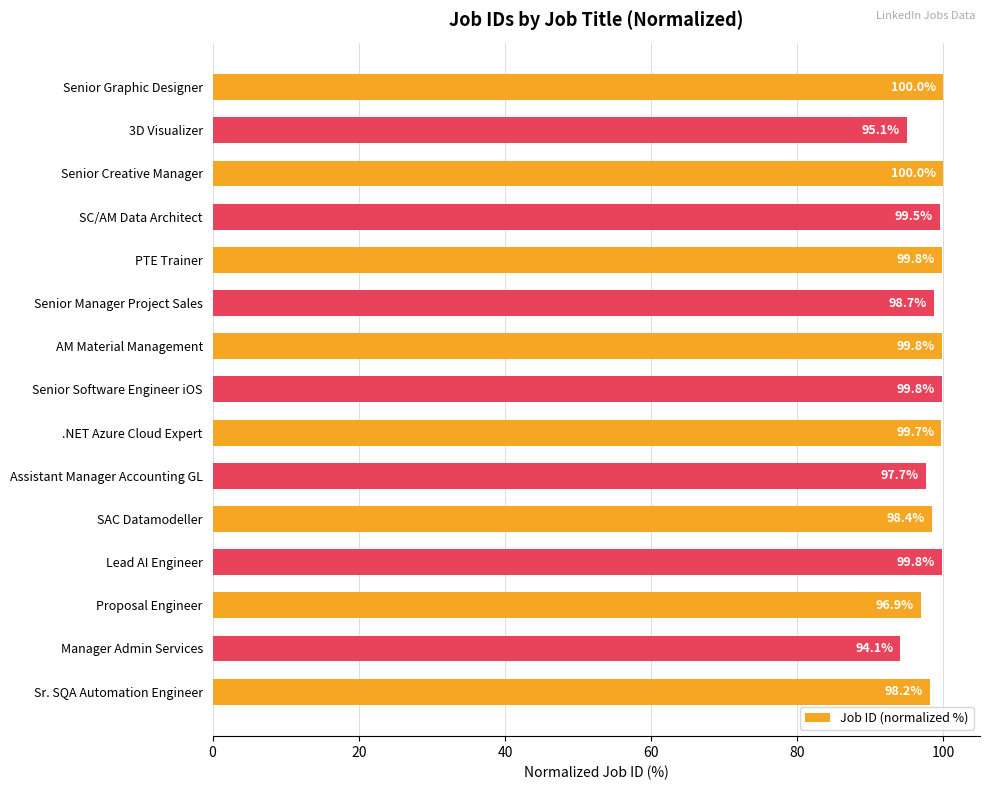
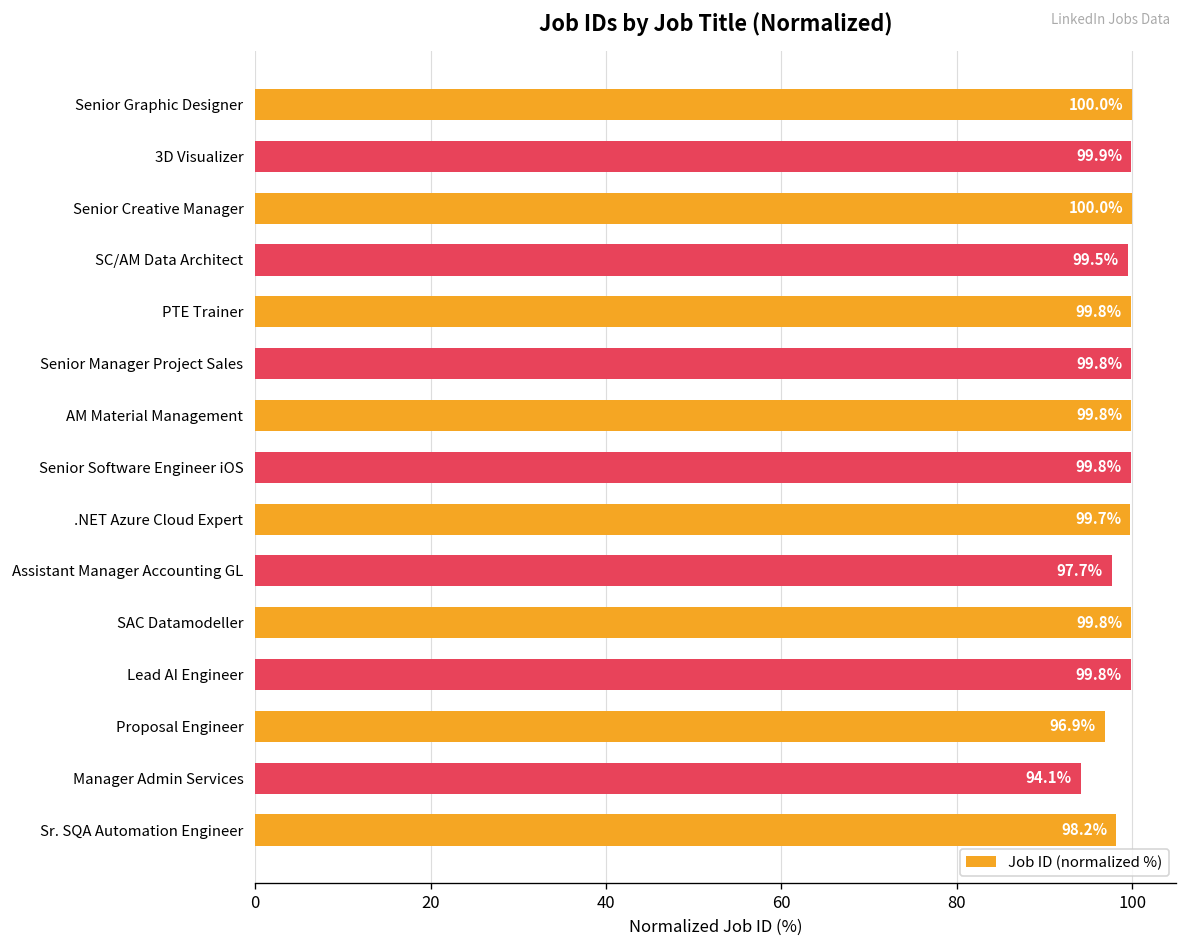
  {
    "Senior Graphic Designer": "100.0%",
-   "3D Visualizer": "95.1%",
+   "3D Visualizer": "99.9%",
    "Senior Creative Manager": "100.0%",
    "SC/AM Data Architect": "99.5%",
    "PTE Trainer": "99.8%",
-   "Senior Manager Project Sales": "98.7%",
+   "Senior Manager Project Sales": "99.8%",
    "AM Material Management": "99.8%",
    "Senior Software Engineer iOS": "99.8%",
    ".NET Azure Cloud Expert": "99.7%",
    "Assistant Manager Accounting GL": "97.7%",
-   "SAC Datamodeller": "98.4%",
+   "SAC Datamodeller": "99.8%",
    "Lead AI Engineer": "99.8%",
    "Proposal Engineer": "96.9%",
    "Manager Admin Services": "94.1%",
    "Sr. SQA Automation Engineer": "98.2%"
  }
